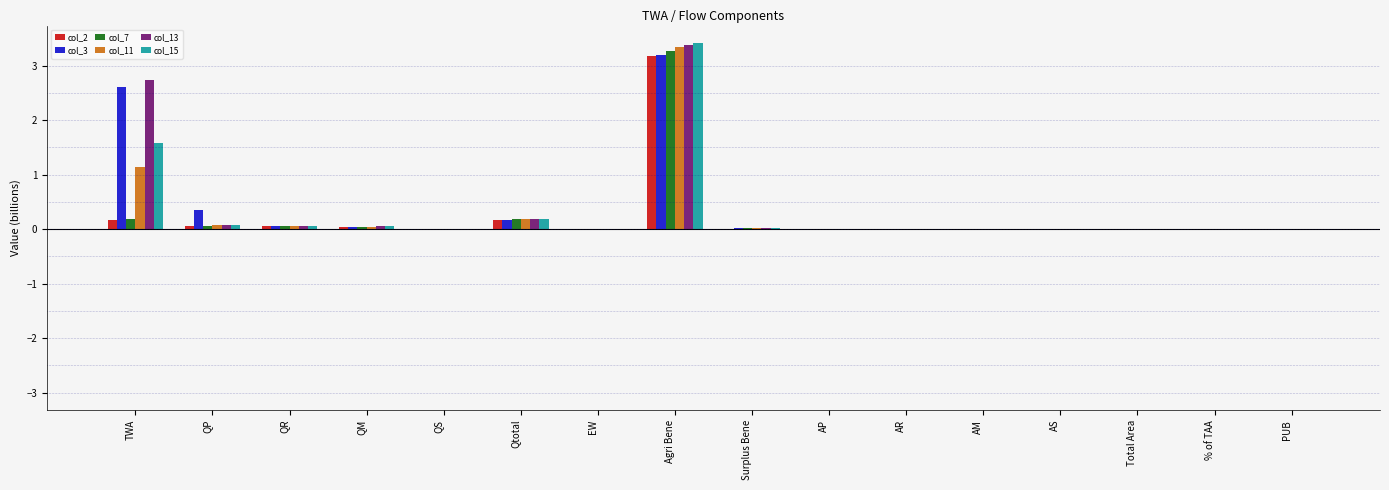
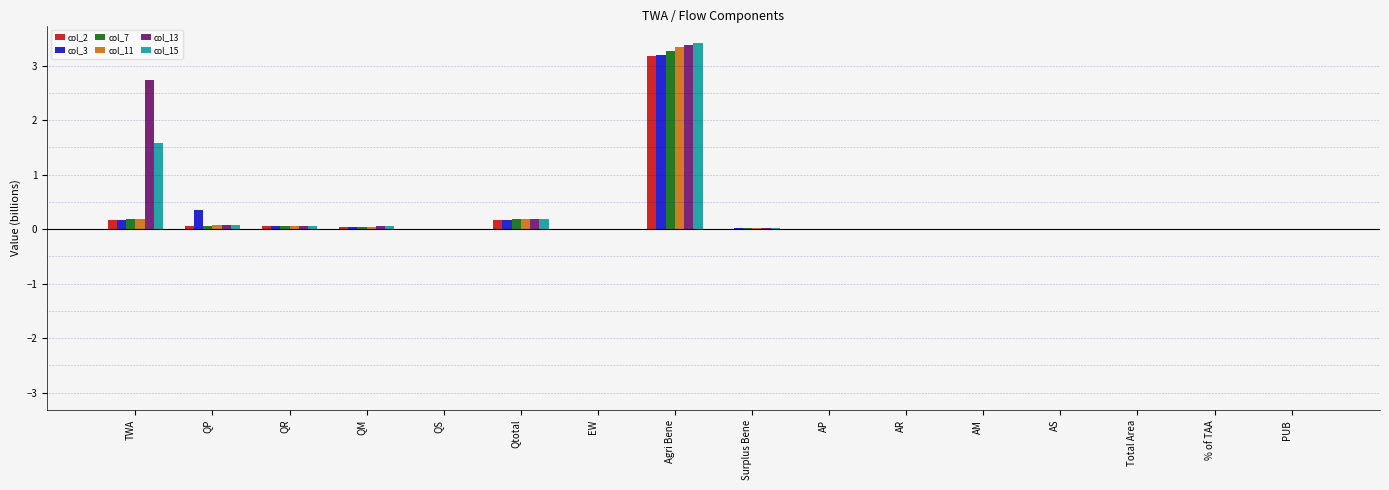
  {
    "col_2": {
      "TWA": 0.2,
      "QP": 0.1,
      "QR": 0.1,
      "Qtotal": 0.2,
      "EW": 0.0,
      "Agri Bene": 3.2,
      "Surplus Bene": 0.0,
      "PUB": 0.0
    },
    "col_3": {
-     "TWA": 2.6,
+     "TWA": 0.2,
      "QP": 0.3,
      "QR": 0.1,
      "Qtotal": 0.2,
      "Agri Bene": 3.2
    },
    "col_7": {
      "TWA": 0.2,
      "QP": 0.1,
      "QR": 0.1,
      "QM": 0.0,
      "Qtotal": 0.2,
      "Agri Bene": 3.3
    },
    "col_11": {
-     "TWA": 1.1,
+     "TWA": 0.2,
      "QP": 0.1,
      "QR": 0.1,
      "QM": 0.0,
      "Qtotal": 0.2,
      "Agri Bene": 3.3
    },
    "col_13": {
      "TWA": 2.7,
      "QP": 0.1,
      "QR": 0.1,
      "QM": 0.0,
      "Qtotal": 0.2,
      "EW": 0.0,
      "Agri Bene": 3.4
    },
    "col_15": {
      "TWA": 1.6,
      "QP": 0.1,
      "QR": 0.1,
      "QM": 0.0,
      "Qtotal": 0.2,
      "Agri Bene": 3.4
    }
  }
